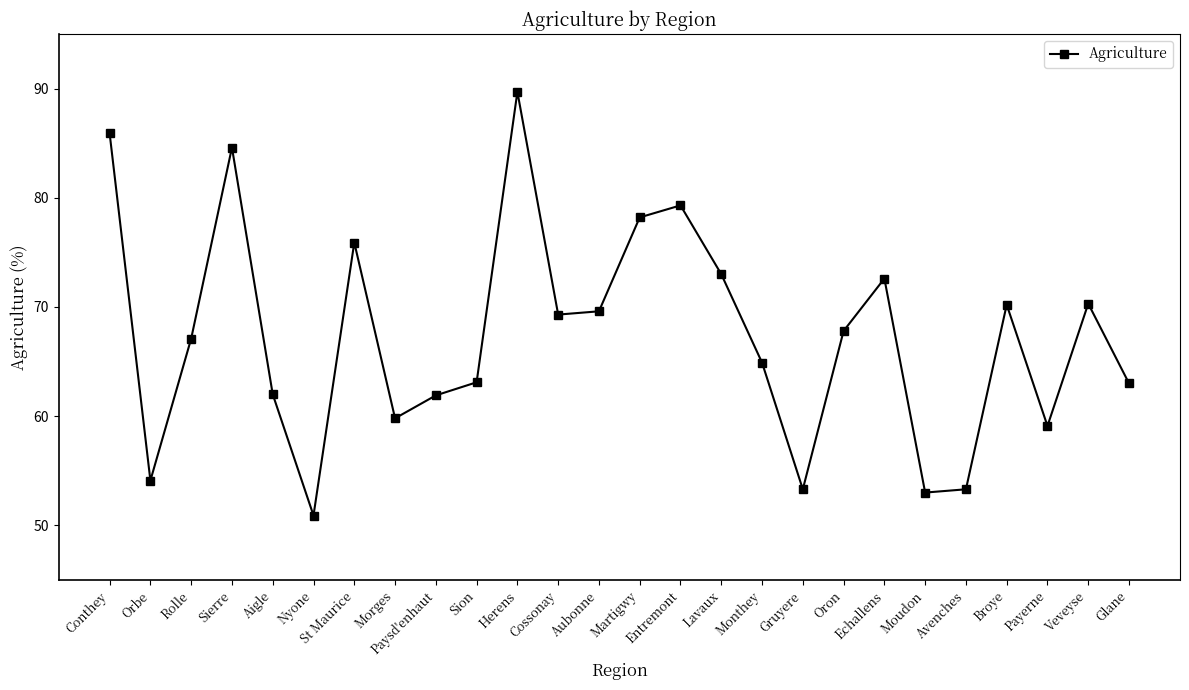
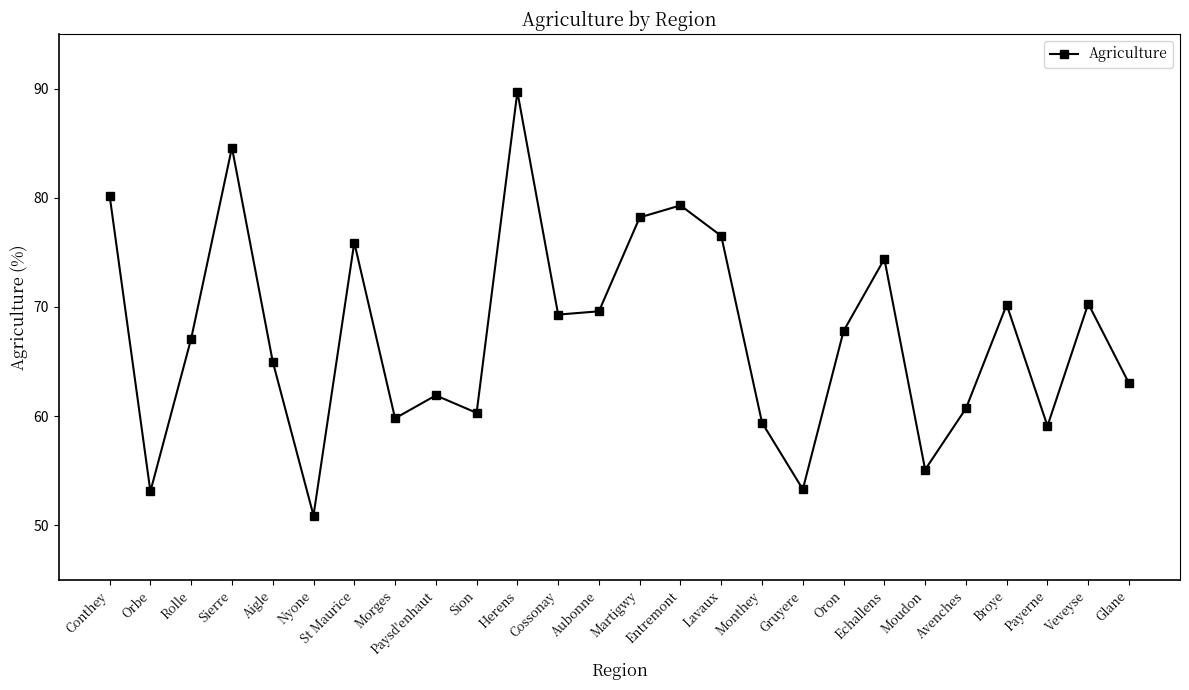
  {
-   "Conthey": 85.9,
-   "Orbe": 54.1,
+   "Conthey": 80.2,
+   "Orbe": 53.1,
    "Rolle": 67.1,
    "Sierre": 84.6,
-   "Aigle": 62,
+   "Aigle": 65,
    "Nyone": 50.9,
    "St Maurice": 75.9,
    "Morges": 59.8,
    "Paysd'enhaut": 61.9,
-   "Sion": 63.1,
+   "Sion": 60.3,
    "Herens": 89.7,
    "Cossonay": 69.3,
    "Aubonne": 69.6,
    "Martigwy": 78.2,
    "Entremont": 79.3,
-   "Lavaux": 73.0,
-   "Monthey": 64.9,
+   "Lavaux": 76.5,
+   "Monthey": 59.4,
    "Gruyere": 53.3,
    "Oron": 67.8,
-   "Echallens": 72.6,
-   "Moudon": 53.0,
-   "Avenches": 53.3,
+   "Echallens": 74.4,
+   "Moudon": 55.1,
+   "Avenches": 60.7,
    "Broye": 70.2,
    "Payerne": 59.1,
    "Veveyse": 70.3,
    "Glane": 63.0
  }
